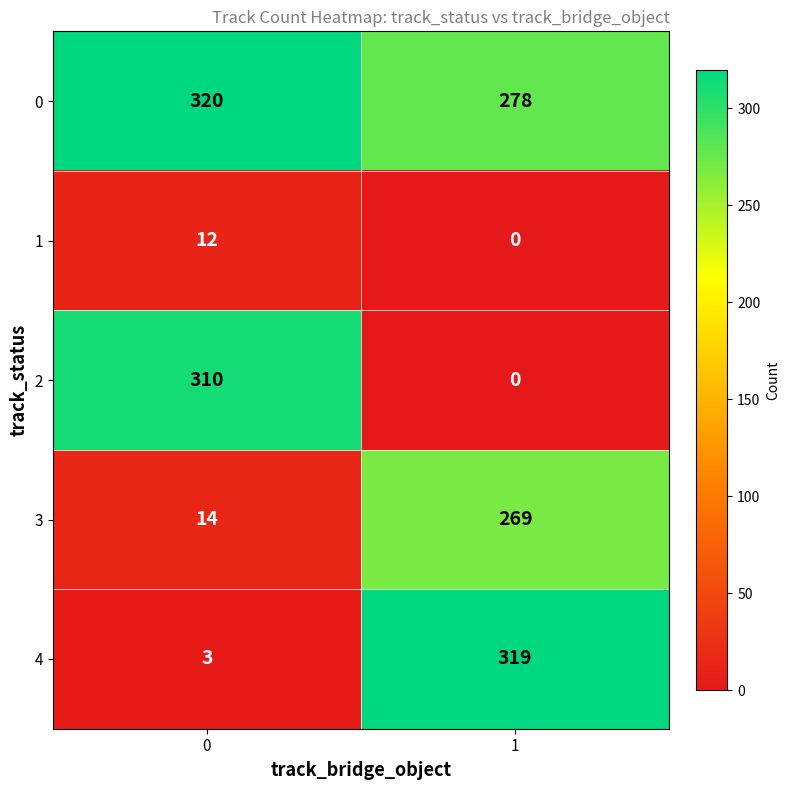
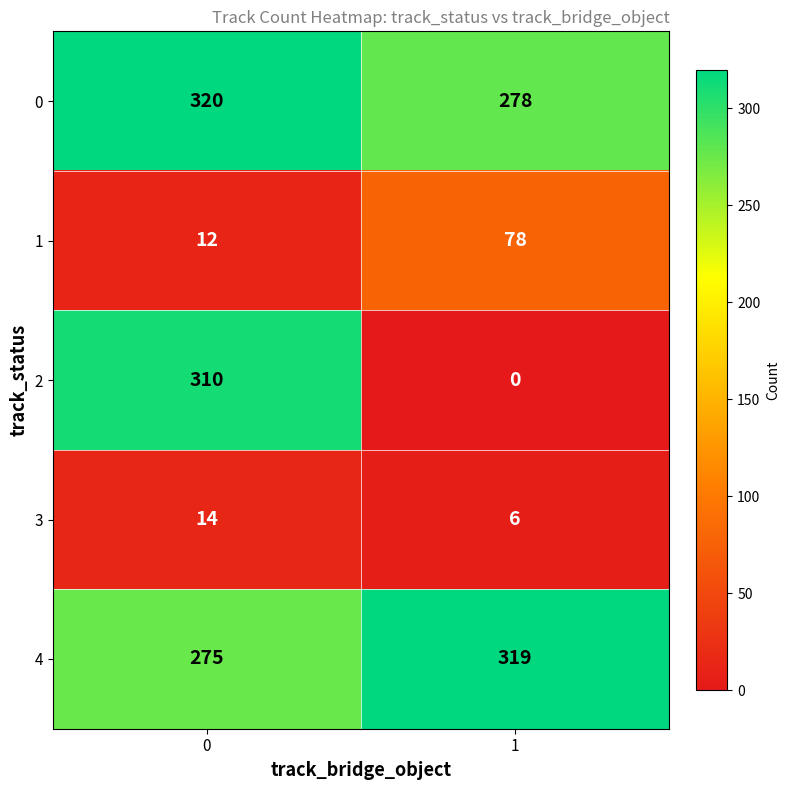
  {
    "0": {
      "0": 320,
      "1": 278
    },
    "1": {
      "0": 12,
-     "1": 0
+     "1": 78
    },
    "2": {
      "0": 310,
      "1": 0
    },
    "3": {
      "0": 14,
-     "1": 269
+     "1": 6
    },
    "4": {
-     "0": 3,
+     "0": 275,
      "1": 319
    }
  }
